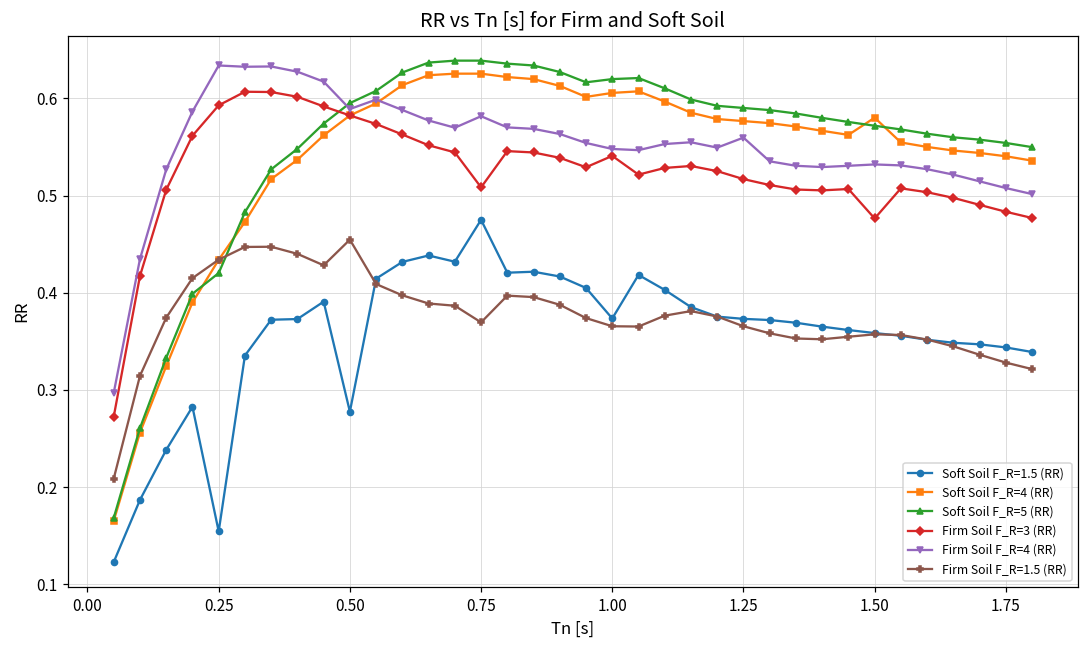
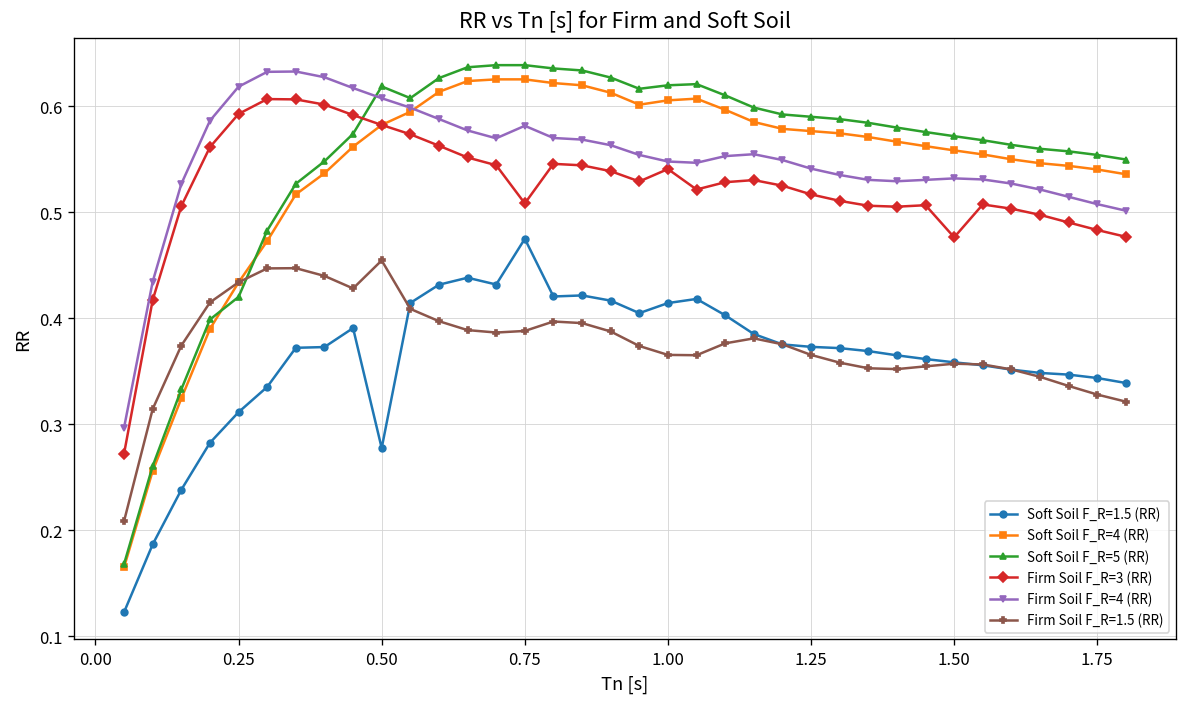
  {
    "Soft Soil F_R=1.5 (RR)": {
-     "0.25": 0.15,
+     "0.25": 0.31,
      "0.50": 0.28,
      "0.75": 0.48,
-     "1.00": 0.37,
+     "1.00": 0.41,
      "1.25": 0.37,
      "1.75": 0.34
    },
    "Soft Soil F_R=4 (RR)": {
      "0.75": 0.63,
      "1.00": 0.61,
      "1.25": 0.58,
-     "1.50": 0.58,
+     "1.50": 0.56,
      "1.75": 0.54
    },
    "Soft Soil F_R=5 (RR)": {
      "0.25": 0.42,
-     "0.50": 0.60,
+     "0.50": 0.62,
      "0.75": 0.64,
      "1.00": 0.62,
      "1.25": 0.59,
      "1.50": 0.57,
      "1.75": 0.55
    },
    "Firm Soil F_R=3 (RR)": {
      "0.25": 0.59,
      "0.75": 0.51,
      "1.00": 0.54,
      "1.25": 0.52,
      "1.50": 0.48,
      "1.75": 0.48
    },
    "Firm Soil F_R=4 (RR)": {
-     "0.25": 0.63,
-     "0.50": 0.59,
+     "0.25": 0.62,
+     "0.50": 0.61,
      "0.75": 0.58,
      "1.00": 0.55,
-     "1.25": 0.56,
+     "1.25": 0.54,
      "1.50": 0.53,
      "1.75": 0.51
    },
    "Firm Soil F_R=1.5 (RR)": {
      "0.50": 0.45,
-     "0.75": 0.37,
+     "0.75": 0.39,
      "1.00": 0.37,
      "1.25": 0.37,
      "1.75": 0.33
    }
  }
